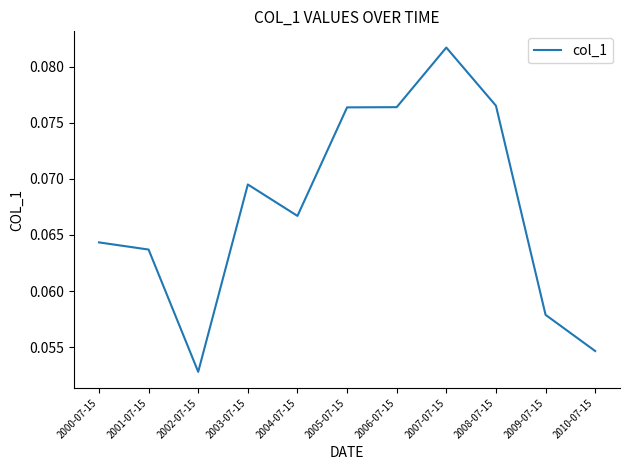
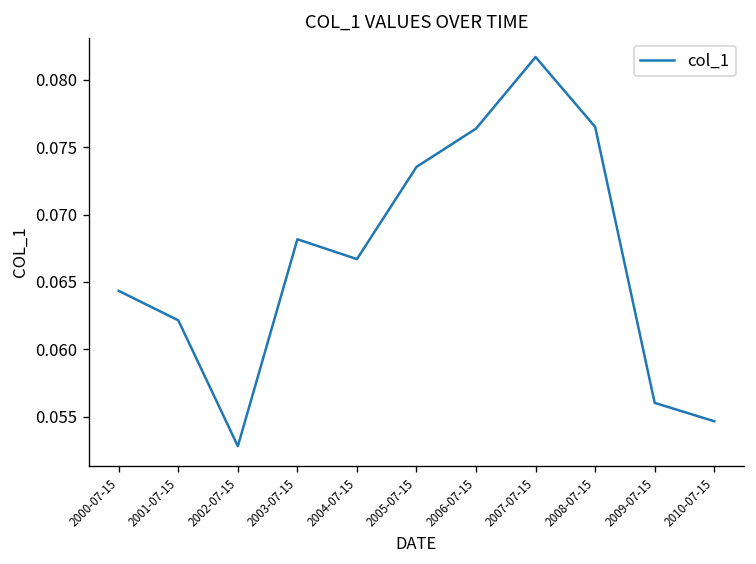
  {
    "2000-07-15": 0.0643,
-   "2001-07-15": 0.0637,
+   "2001-07-15": 0.0622,
    "2002-07-15": 0.0528,
-   "2003-07-15": 0.0695,
+   "2003-07-15": 0.0682,
    "2004-07-15": 0.0667,
-   "2005-07-15": 0.0764,
+   "2005-07-15": 0.0735,
    "2006-07-15": 0.0764,
    "2007-07-15": 0.0817,
    "2008-07-15": 0.0765,
-   "2009-07-15": 0.0579,
+   "2009-07-15": 0.0560,
    "2010-07-15": 0.0547
  }
